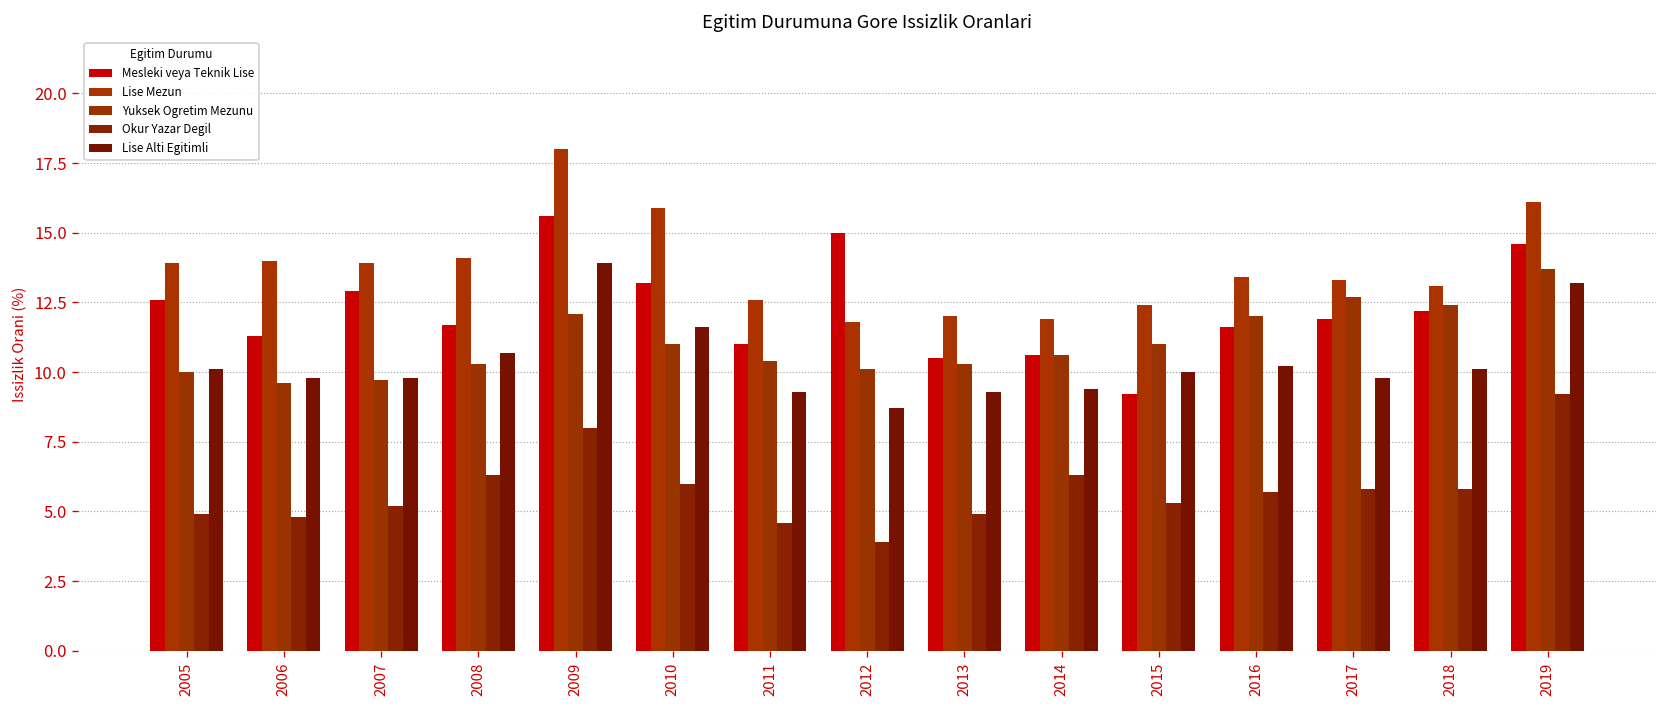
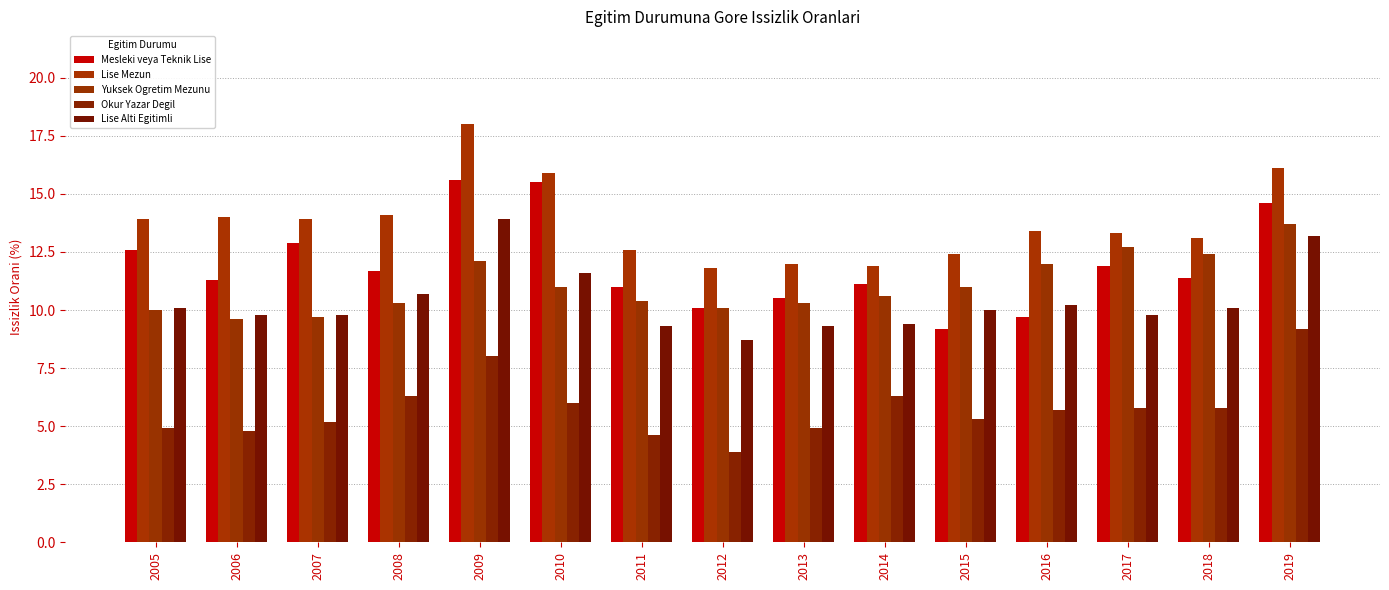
  {
    "Mesleki veya Teknik Lise": {
      "2005": 12.6,
      "2006": 11.3,
      "2007": 12.9,
      "2008": 11.7,
      "2009": 15.6,
-     "2010": 13.2,
+     "2010": 15.5,
      "2011": 11.0,
-     "2012": 15.0,
+     "2012": 10.1,
      "2013": 10.5,
-     "2014": 10.6,
+     "2014": 11.1,
      "2015": 9.2,
-     "2016": 11.6,
+     "2016": 9.7,
      "2017": 11.9,
-     "2018": 12.2,
+     "2018": 11.4,
      "2019": 14.6
    }
  }
